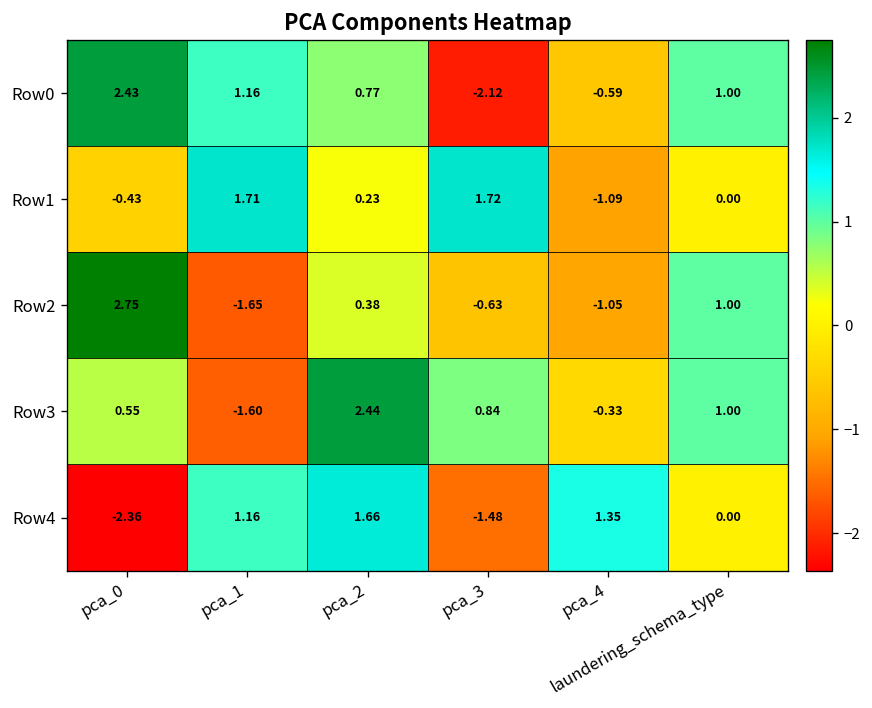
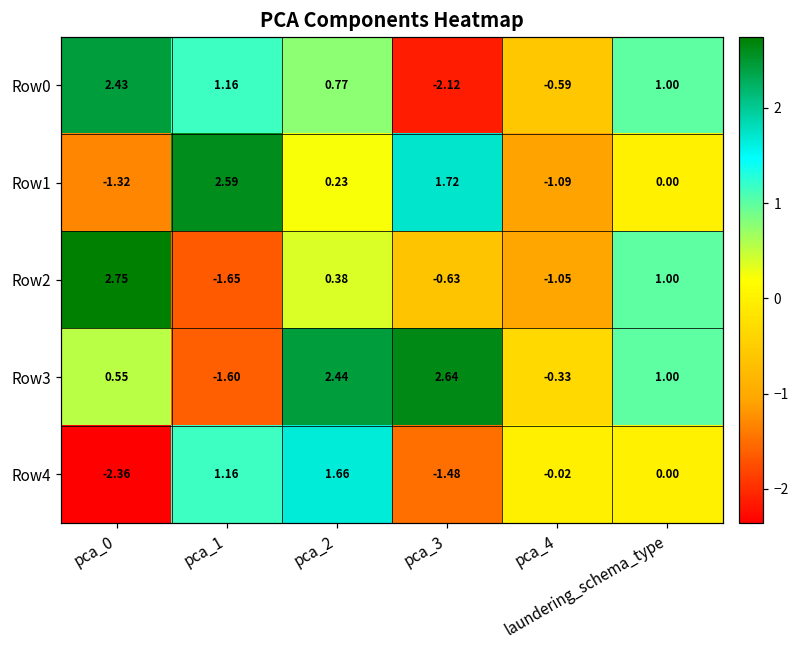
  {
    "Row0": {
      "pca_0": 2.43,
      "pca_1": 1.16,
      "pca_2": 0.77,
      "pca_3": -2.12,
      "pca_4": -0.59,
      "laundering_schema_type": 1.00
    },
    "Row1": {
-     "pca_0": -0.43,
-     "pca_1": 1.71,
+     "pca_0": -1.32,
+     "pca_1": 2.59,
      "pca_2": 0.23,
      "pca_3": 1.72,
      "pca_4": -1.09,
      "laundering_schema_type": 0.00
    },
    "Row2": {
      "pca_0": 2.75,
      "pca_1": -1.65,
      "pca_2": 0.38,
      "pca_3": -0.63,
      "pca_4": -1.05,
      "laundering_schema_type": 1.00
    },
    "Row3": {
      "pca_0": 0.55,
      "pca_1": -1.60,
      "pca_2": 2.44,
-     "pca_3": 0.84,
+     "pca_3": 2.64,
      "pca_4": -0.33,
      "laundering_schema_type": 1.00
    },
    "Row4": {
      "pca_0": -2.36,
      "pca_1": 1.16,
      "pca_2": 1.66,
      "pca_3": -1.48,
-     "pca_4": 1.35,
+     "pca_4": -0.02,
      "laundering_schema_type": 0.00
    }
  }
